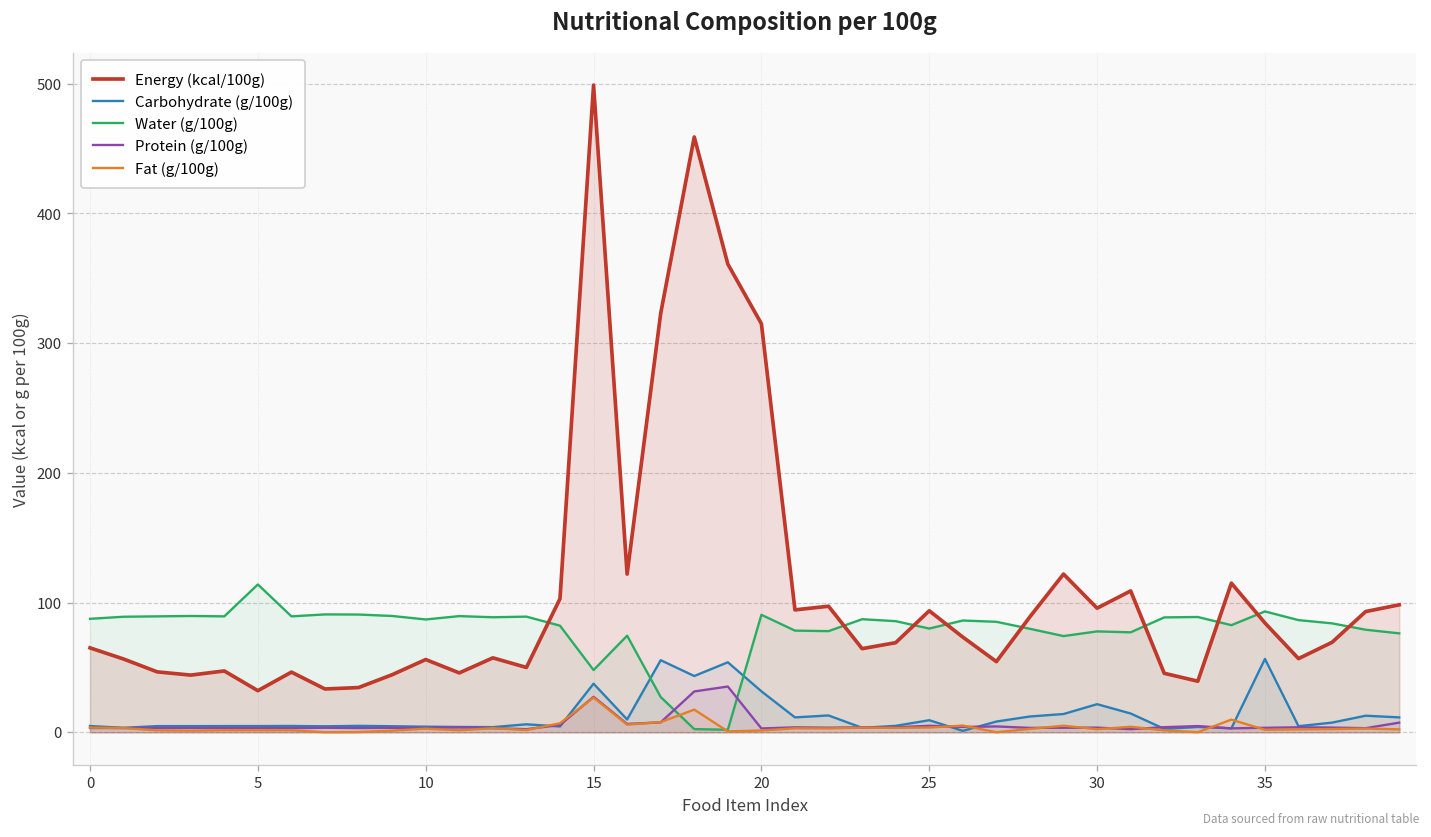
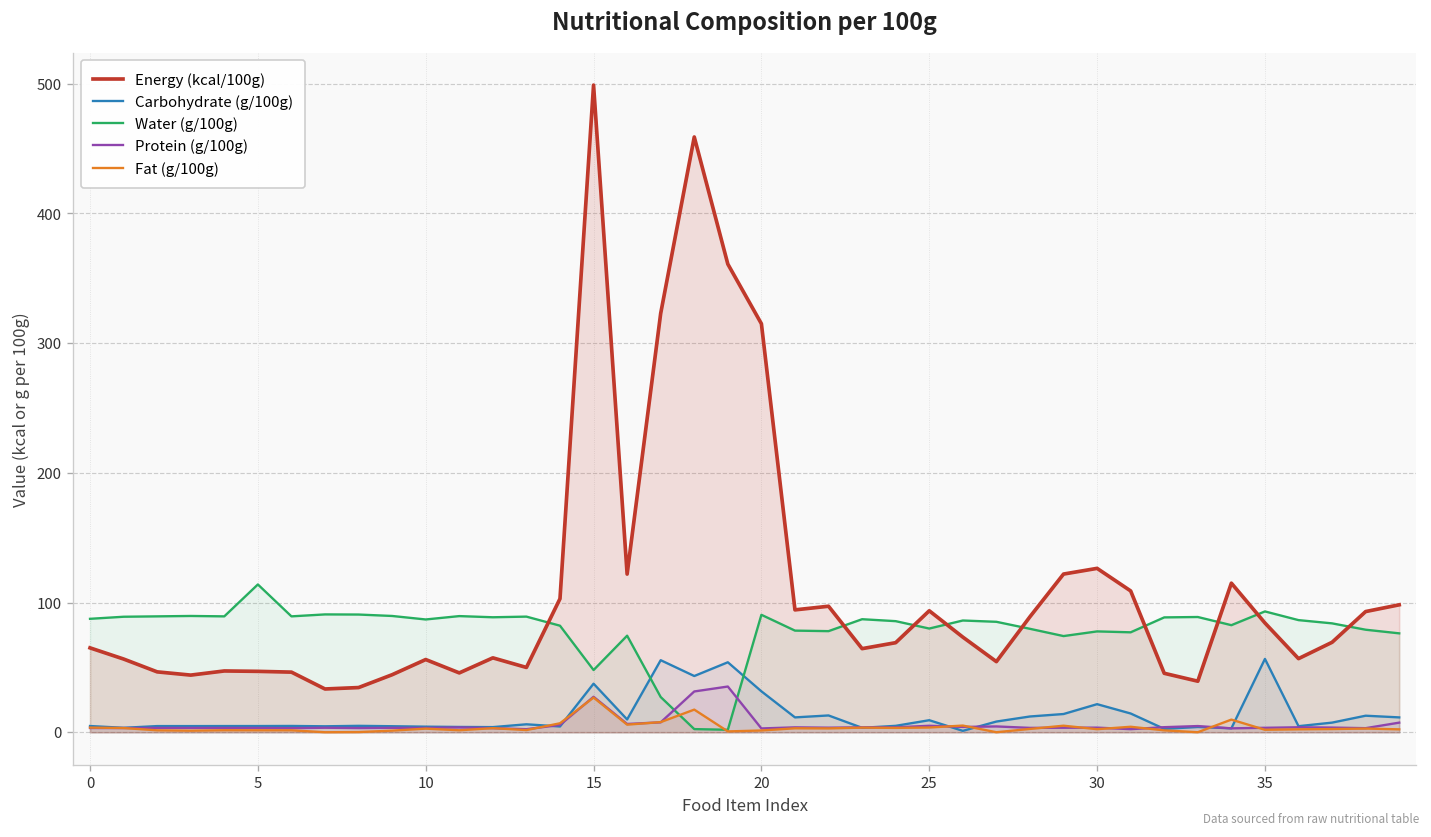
  {
    "Energy (kcal/100g)": {
      "0": 65,
-     "5": 32,
+     "5": 47,
      "10": 56,
      "15": 499,
      "20": 315,
      "25": 94,
-     "30": 96,
+     "30": 126,
      "35": 84
    },
    "Carbohydrate (g/100g)": {
      "15": 38,
      "20": 32,
      "25": 9,
      "30": 22,
      "35": 57
    },
    "Water (g/100g)": {
      "0": 88,
      "5": 114,
      "10": 87,
      "15": 48,
      "20": 91,
      "25": 80,
      "30": 78,
      "35": 93
    }
  }
